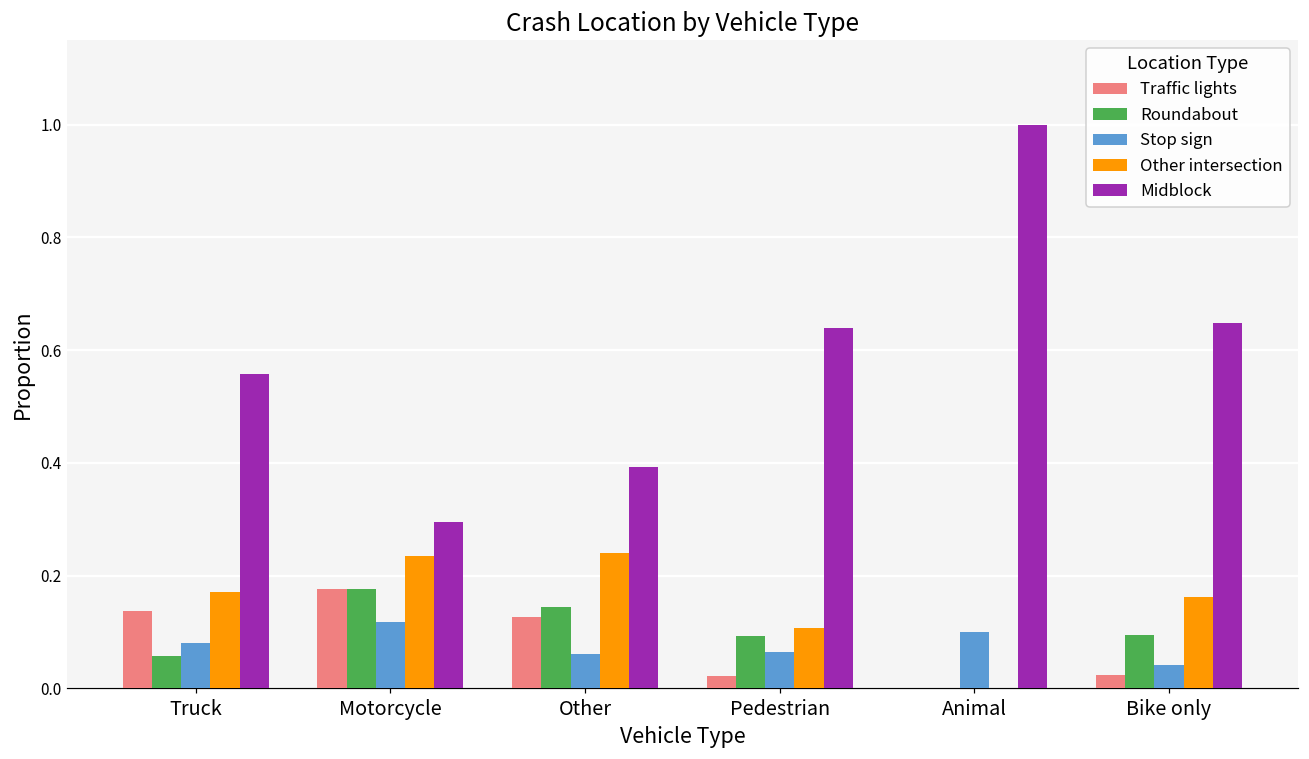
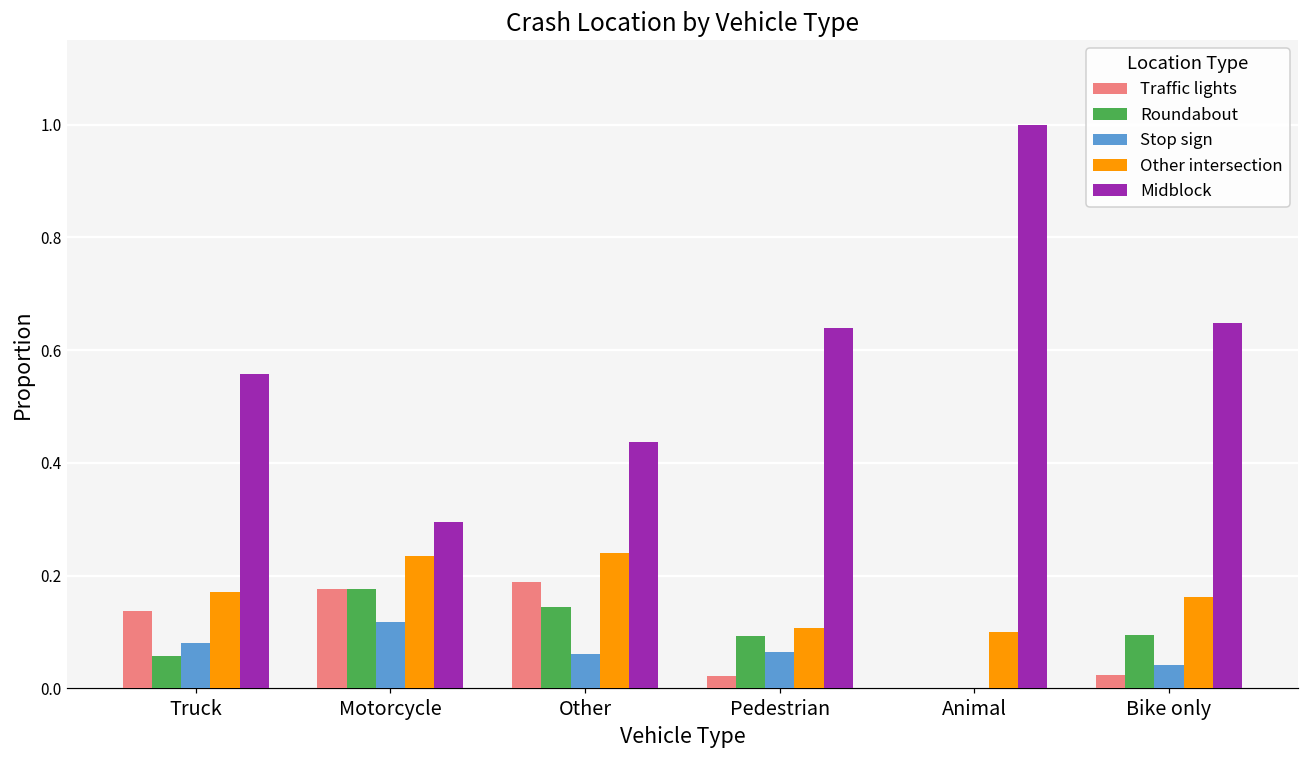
  {
    "Traffic lights": {
      "Truck": 0.14,
      "Motorcycle": 0.18,
-     "Other": 0.13,
+     "Other": 0.19,
      "Pedestrian": 0.02,
      "Animal": 0.00,
      "Bike only": 0.02
    },
    "Roundabout": {
      "Truck": 0.06,
      "Motorcycle": 0.18,
      "Other": 0.14,
      "Pedestrian": 0.09,
      "Animal": 0.00,
      "Bike only": 0.09
    },
    "Stop sign": {
      "Truck": 0.08,
      "Motorcycle": 0.12,
      "Other": 0.06,
      "Pedestrian": 0.06,
-     "Animal": 0.1,
+     "Animal": 0.0,
      "Bike only": 0.04
    },
    "Other intersection": {
      "Truck": 0.17,
      "Motorcycle": 0.24,
      "Other": 0.24,
      "Pedestrian": 0.11,
-     "Animal": 0.0,
+     "Animal": 0.1,
      "Bike only": 0.16
    },
    "Midblock": {
      "Truck": 0.56,
      "Motorcycle": 0.29,
-     "Other": 0.39,
+     "Other": 0.44,
      "Pedestrian": 0.64,
      "Animal": 1.00,
      "Bike only": 0.65
    }
  }
